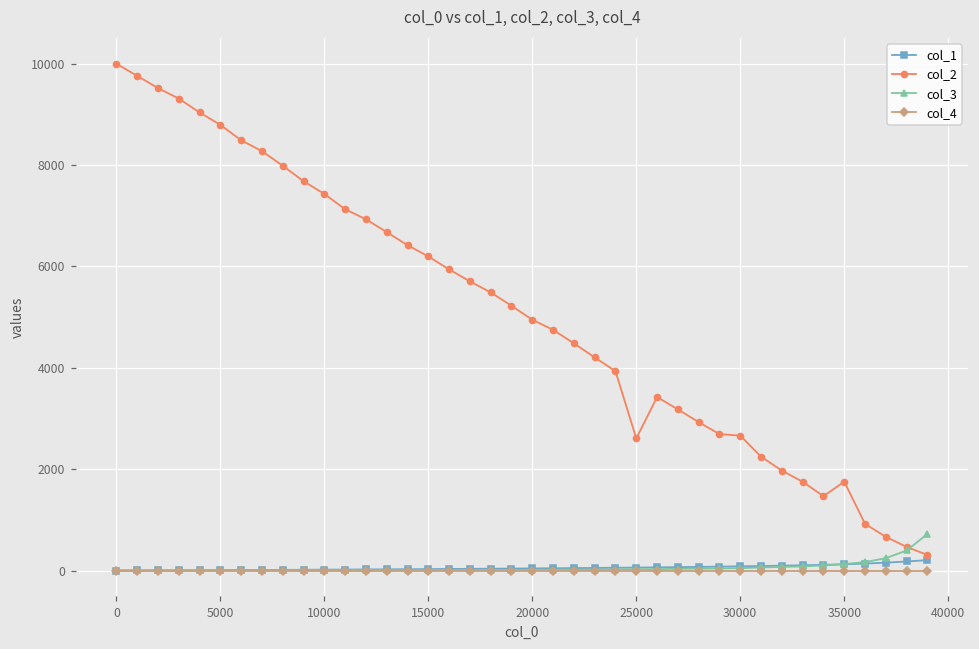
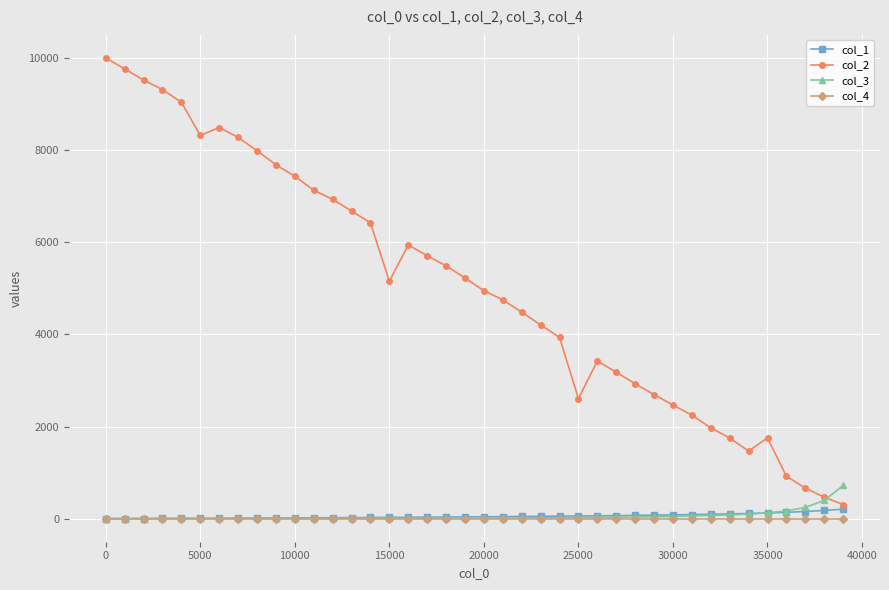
  {
    "col_2": {
      "0": 10000,
-     "5000": 8800,
+     "5000": 8300,
      "10000": 7400,
-     "15000": 6200,
+     "15000": 5200,
      "20000": 4900,
      "25000": 2600,
-     "30000": 2700,
+     "30000": 2500,
      "35000": 1800
    },
    "col_4": {
      "35000": 0
    }
  }
